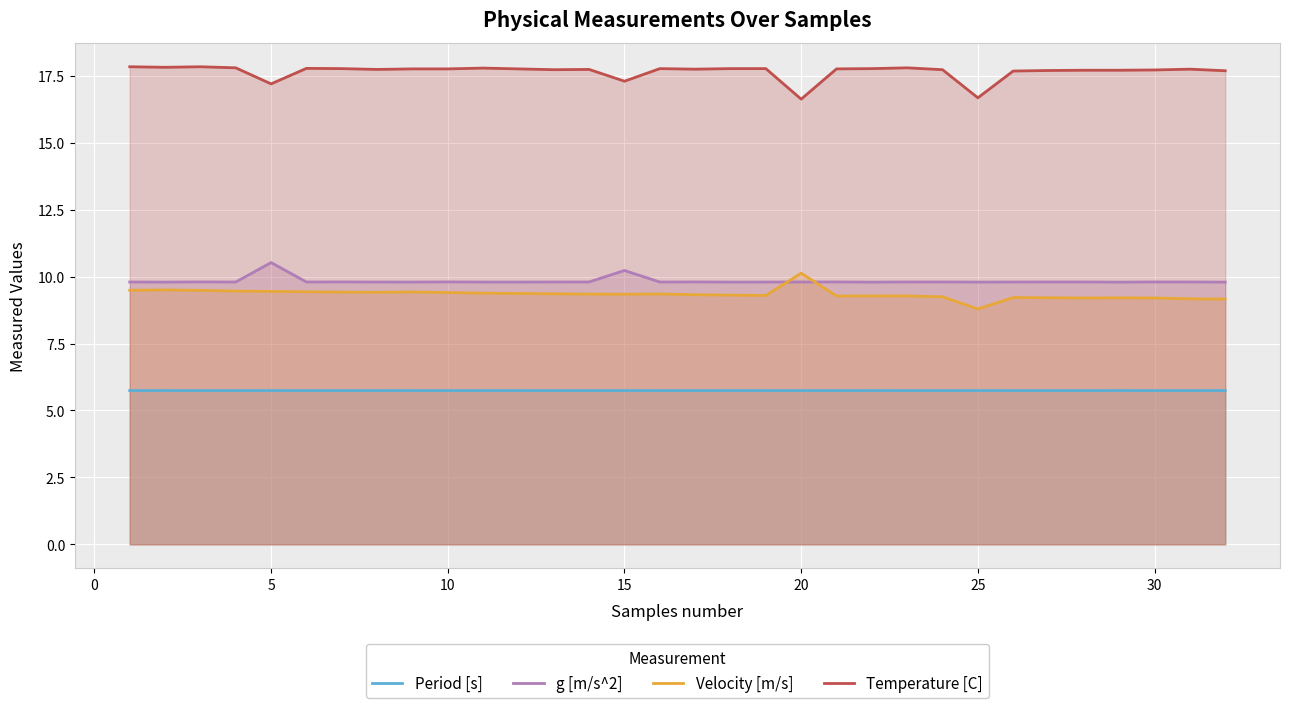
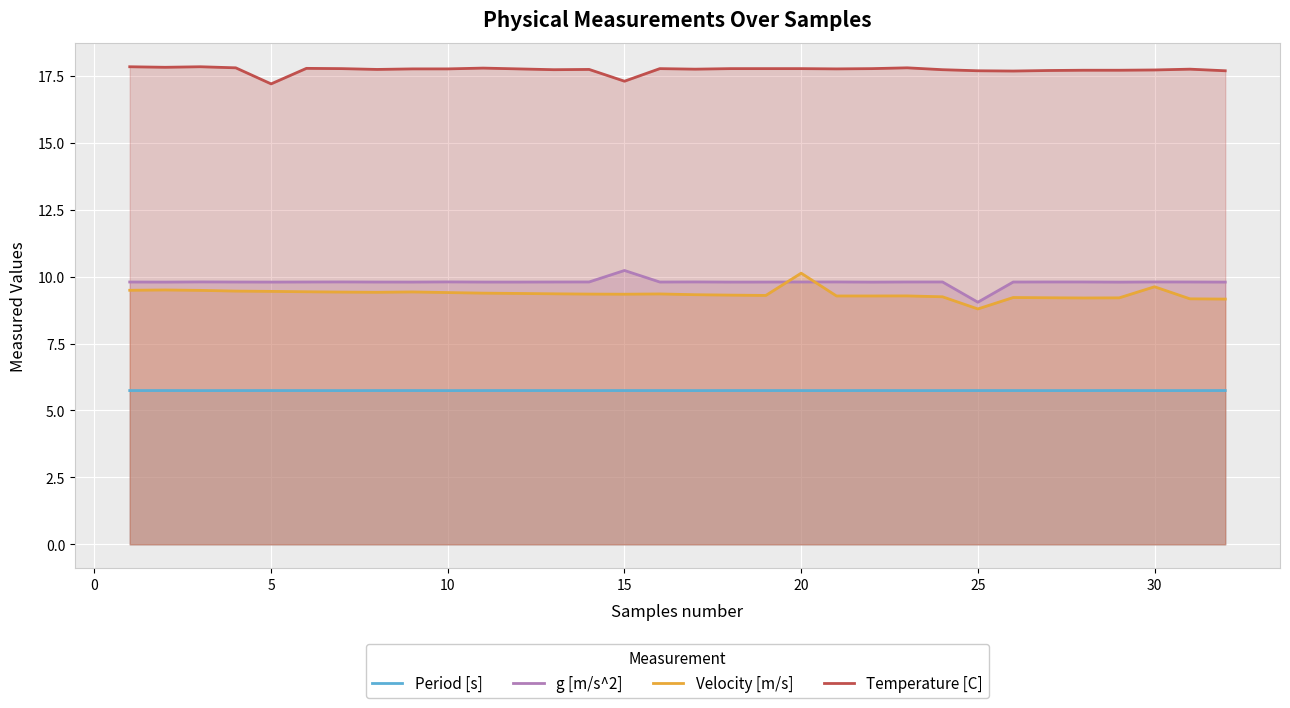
  {
    "Period [s]": {
      "5": 5.7,
      "10": 5.7,
      "15": 5.7,
      "20": 5.7,
      "25": 5.7,
      "30": 5.7
    },
    "g [m/s^2]": {
-     "5": 10.5,
+     "5": 9.8,
      "10": 9.8,
      "15": 10.2,
      "20": 9.8,
-     "25": 9.8,
+     "25": 9.0,
      "30": 9.8
    },
    "Velocity [m/s]": {
      "5": 9.4,
      "10": 9.4,
      "15": 9.3,
      "20": 10.1,
      "25": 8.8,
-     "30": 9.2
+     "30": 9.6
    },
    "Temperature [C]": {
      "5": 17.2,
      "10": 17.8,
      "15": 17.3,
-     "20": 16.6,
-     "25": 16.7,
+     "20": 17.8,
+     "25": 17.7,
      "30": 17.7
    }
  }
